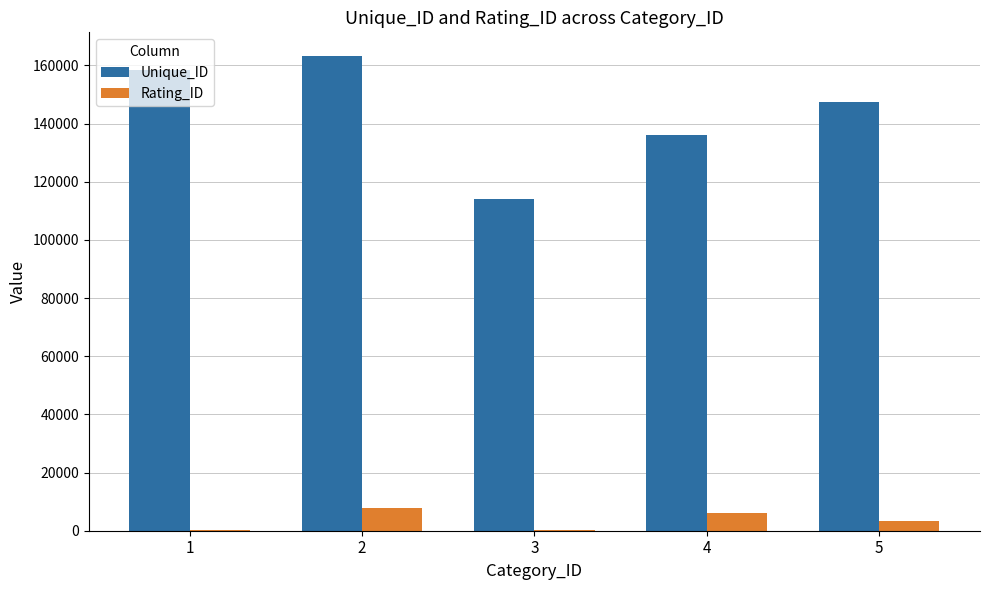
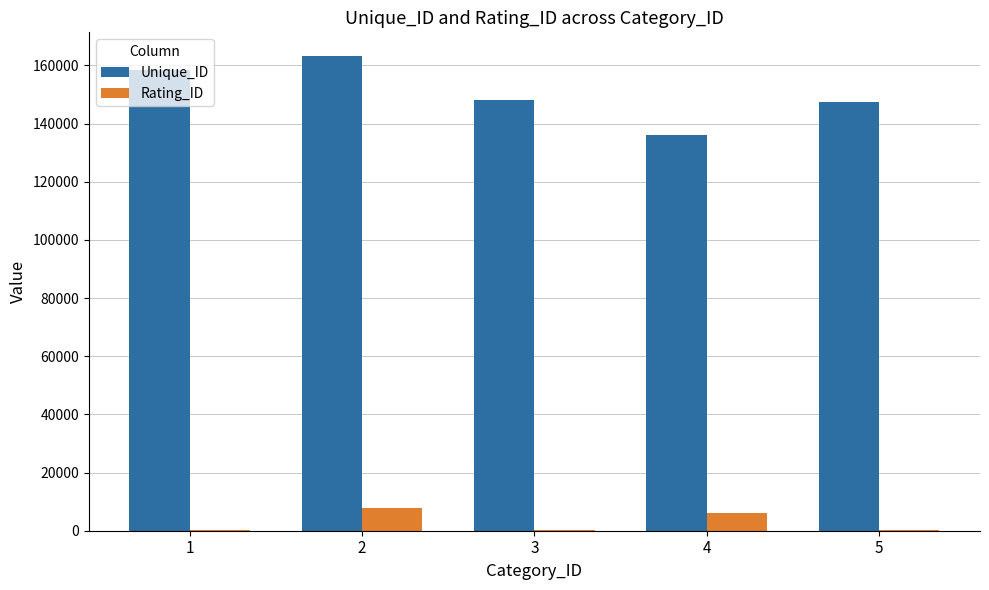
  {
    "Unique_ID": {
      "2": 163000,
-     "3": 114000,
+     "3": 148000,
      "4": 136000,
      "5": 148000
    },
    "Rating_ID": {
      "2": 8000,
      "4": 6000,
-     "5": 3000
+     "5": 0
    }
  }
